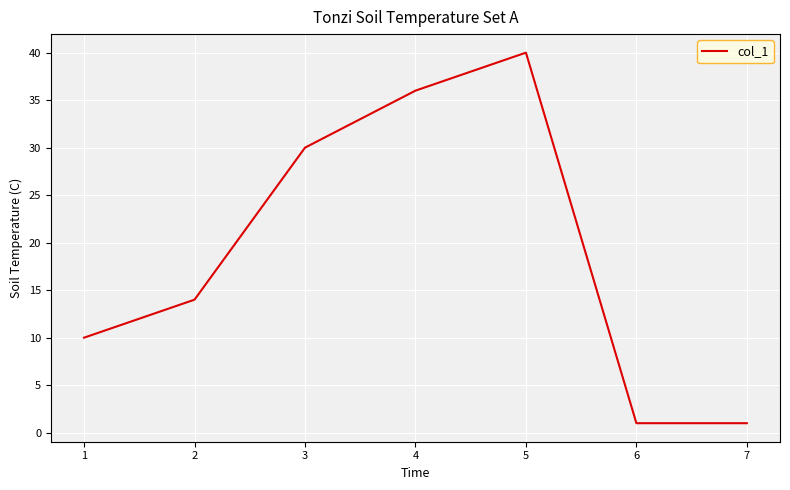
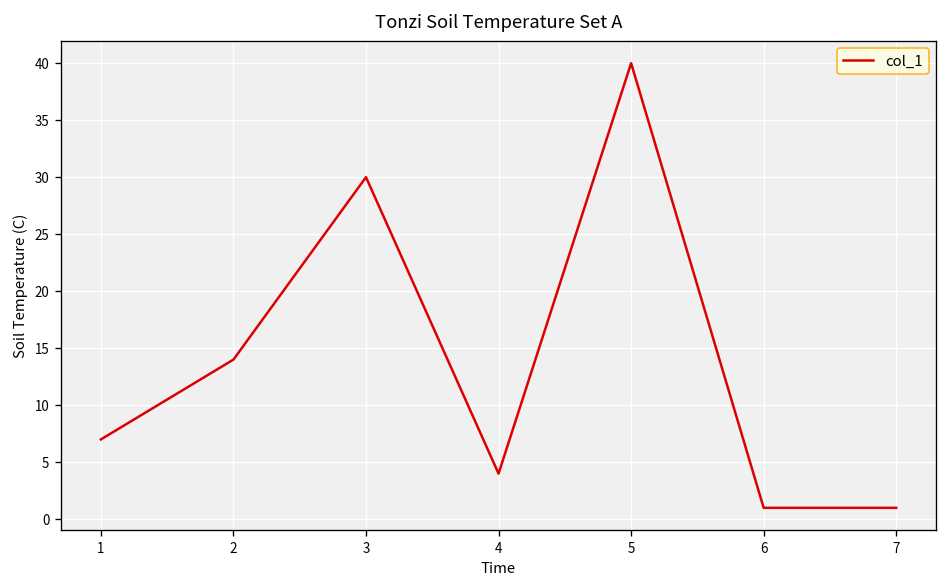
  {
-   "1": 10,
+   "1": 7,
    "2": 14,
    "3": 30,
-   "4": 36,
+   "4": 4,
    "5": 40,
    "6": 1,
    "7": 1
  }
